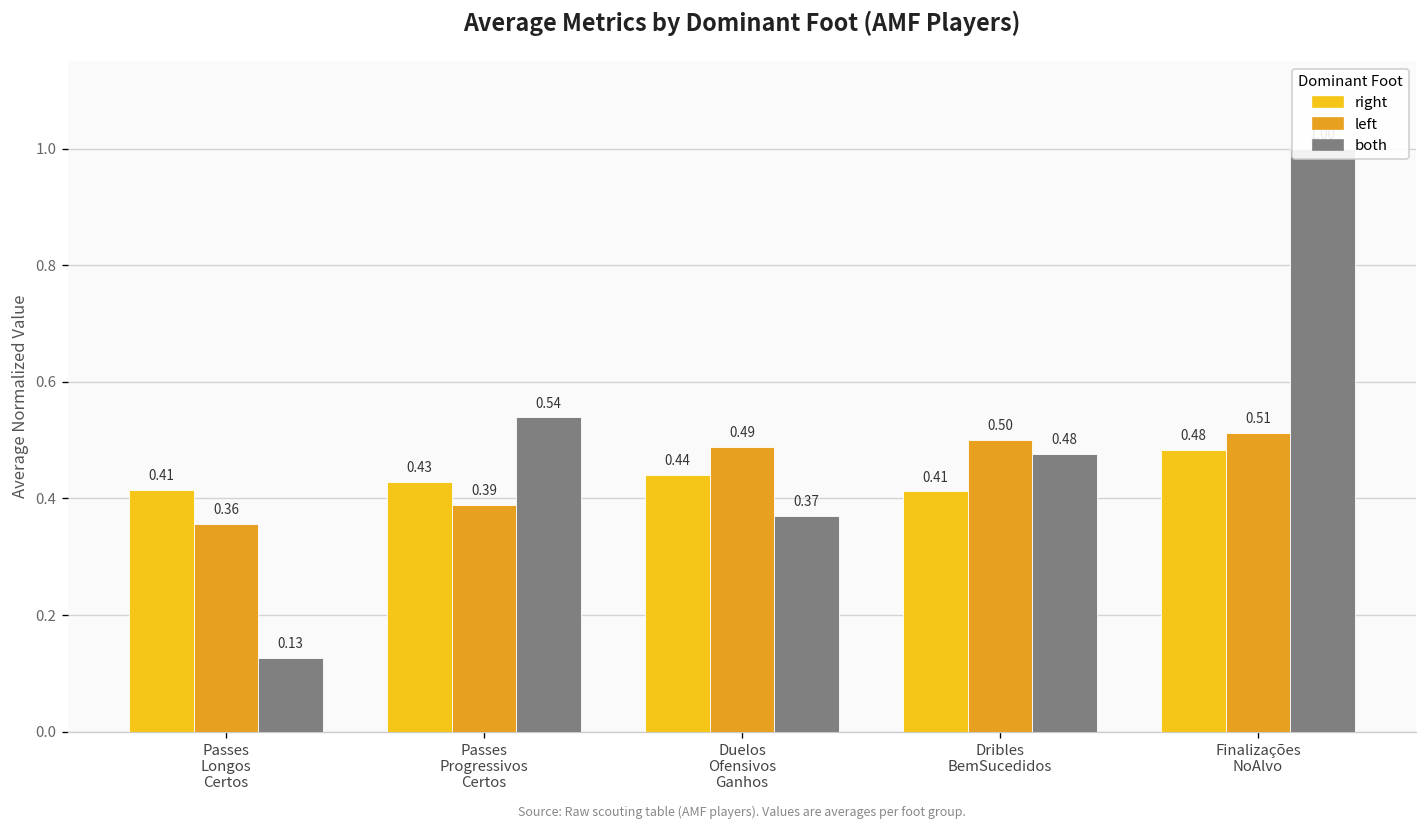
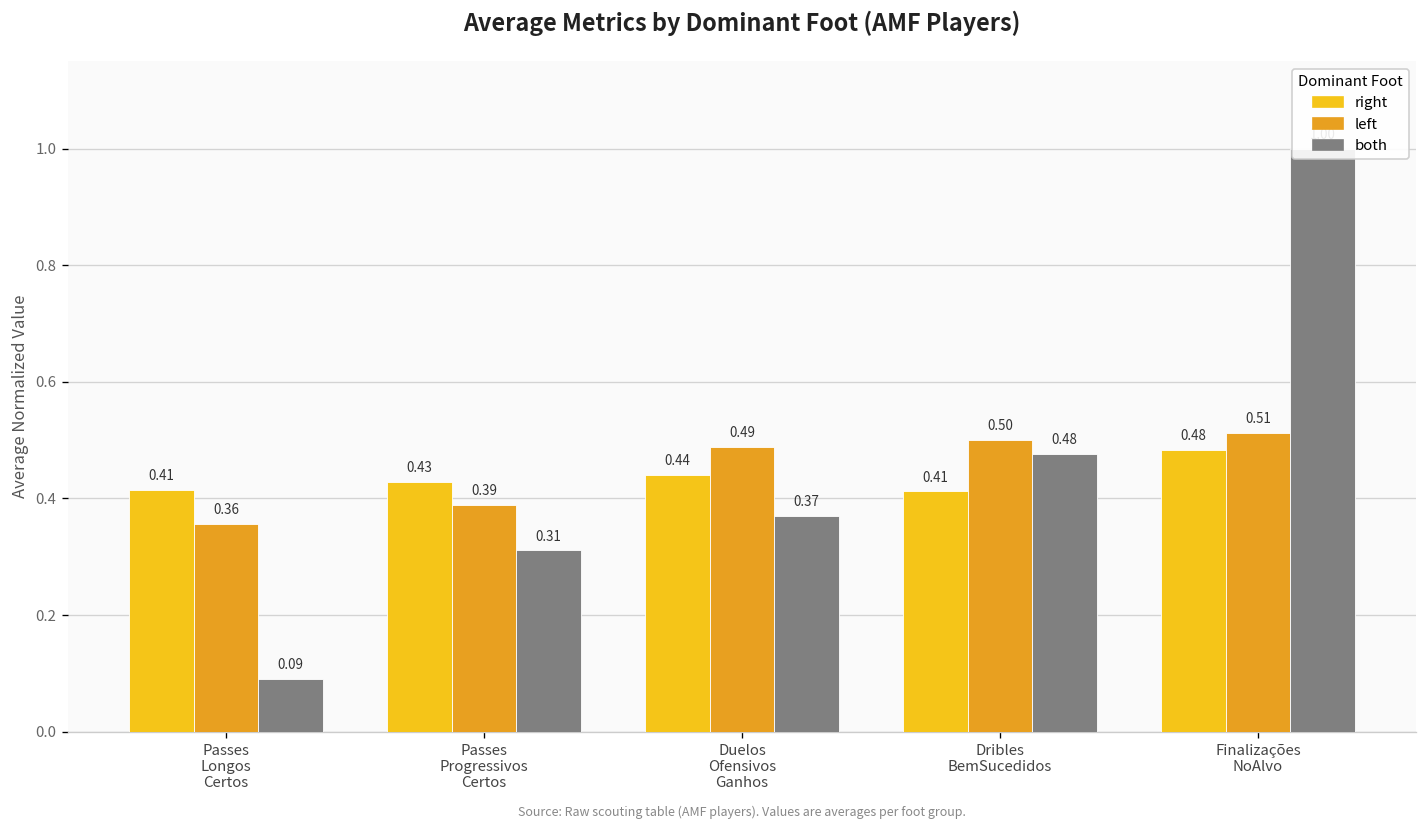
  {
    "both": {
-     "Passes Longos Certos": 0.13,
-     "Passes Progressivos Certos": 0.54,
+     "Passes Longos Certos": 0.09,
+     "Passes Progressivos Certos": 0.31,
      "Duelos Ofensivos Ganhos": 0.37,
      "Dribles BemSucedidos": 0.48
    }
  }
